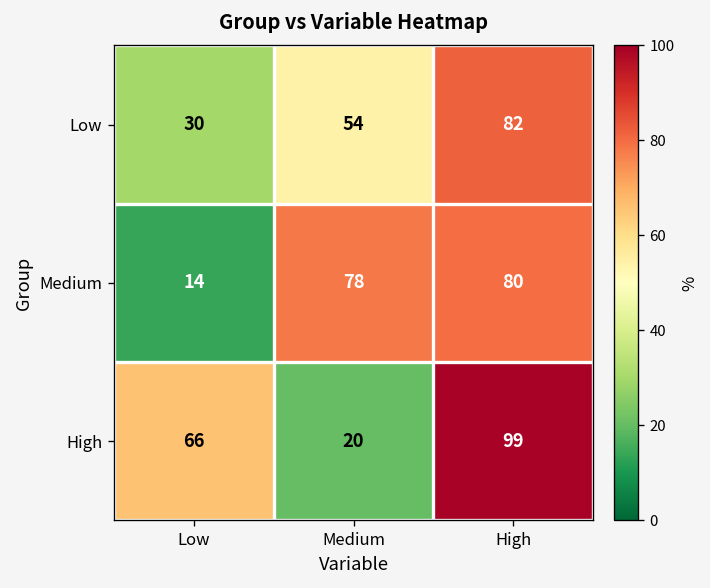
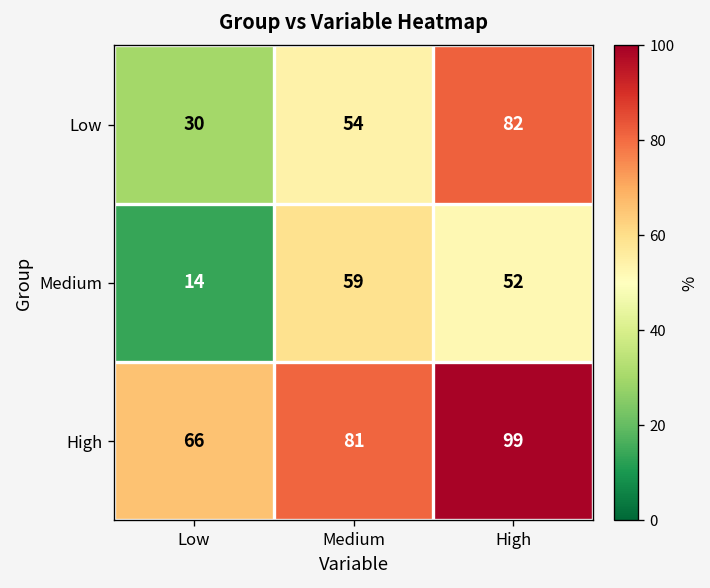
  {
    "Low": {
      "Low": 30,
      "Medium": 54,
      "High": 82
    },
    "Medium": {
      "Low": 14,
-     "Medium": 78,
-     "High": 80
+     "Medium": 59,
+     "High": 52
    },
    "High": {
      "Low": 66,
-     "Medium": 20,
+     "Medium": 81,
      "High": 99
    }
  }
